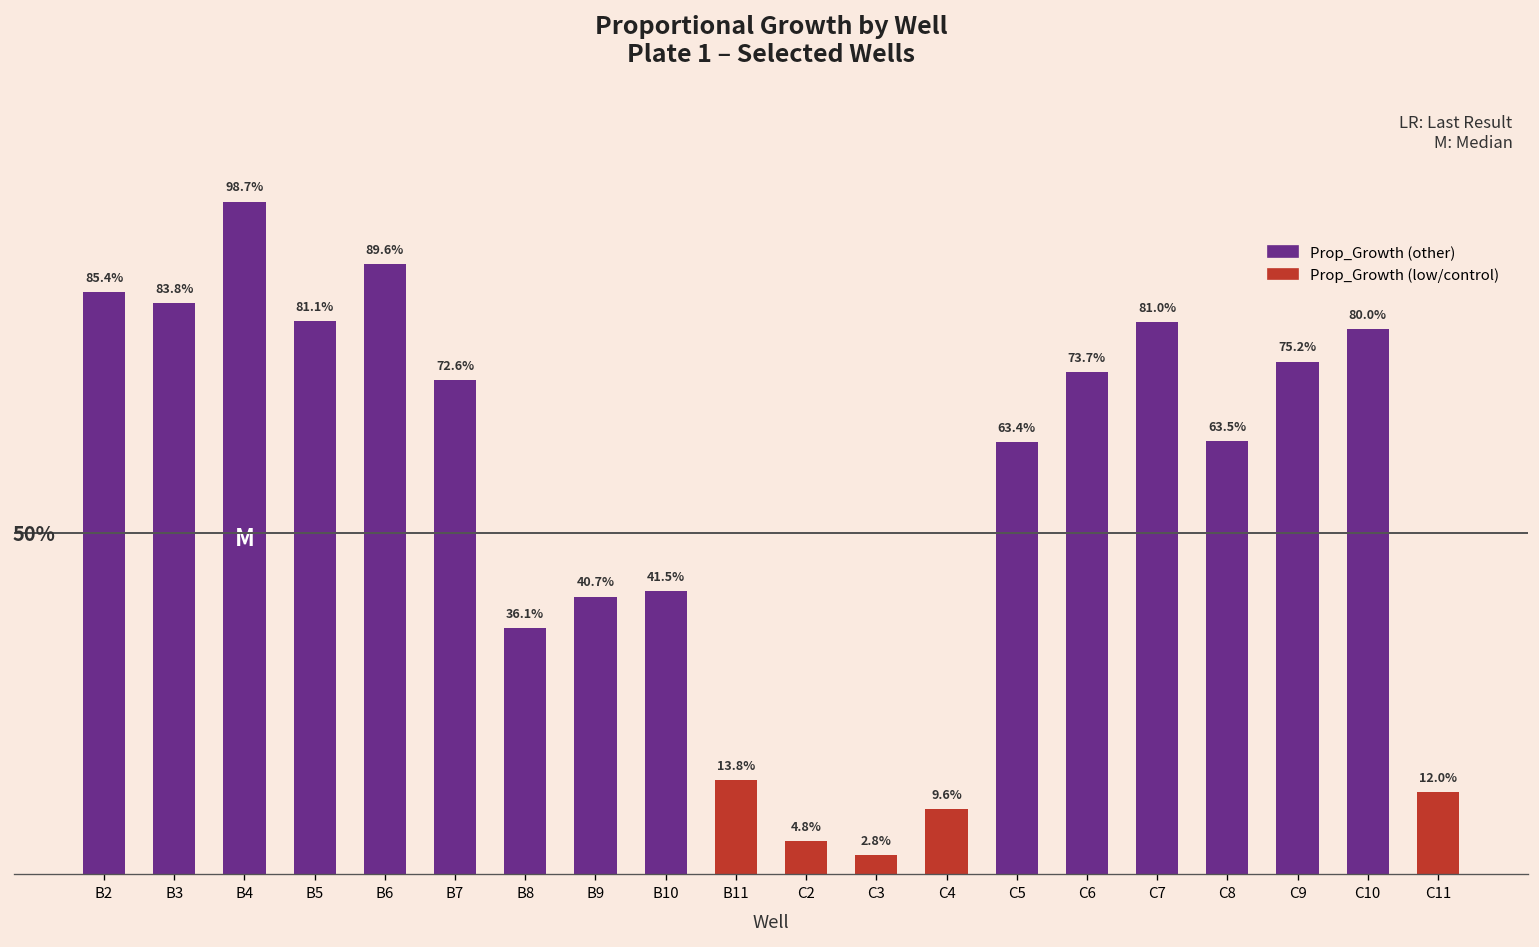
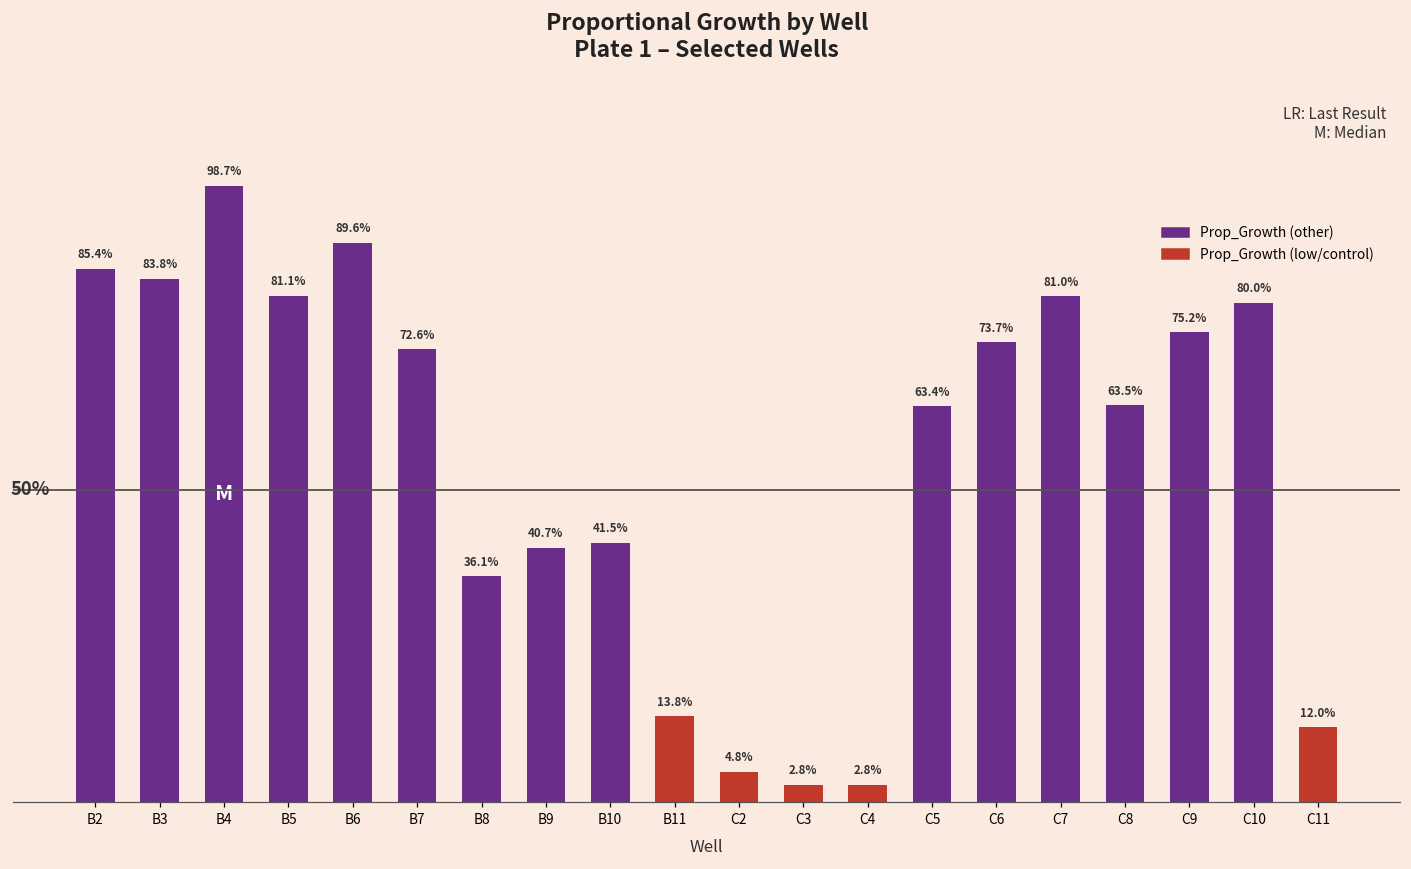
  {
    "B2": "85.4%",
    "B3": "83.8%",
    "B4": "98.7%",
    "B5": "81.1%",
    "B6": "89.6%",
    "B7": "72.6%",
    "B8": "36.1%",
    "B9": "40.7%",
    "B10": "41.5%",
    "B11": "13.8%",
    "C2": "4.8%",
    "C3": "2.8%",
-   "C4": "9.6%",
+   "C4": "2.8%",
    "C5": "63.4%",
    "C6": "73.7%",
    "C7": "81.0%",
    "C8": "63.5%",
    "C9": "75.2%",
    "C10": "80.0%",
    "C11": "12.0%"
  }
